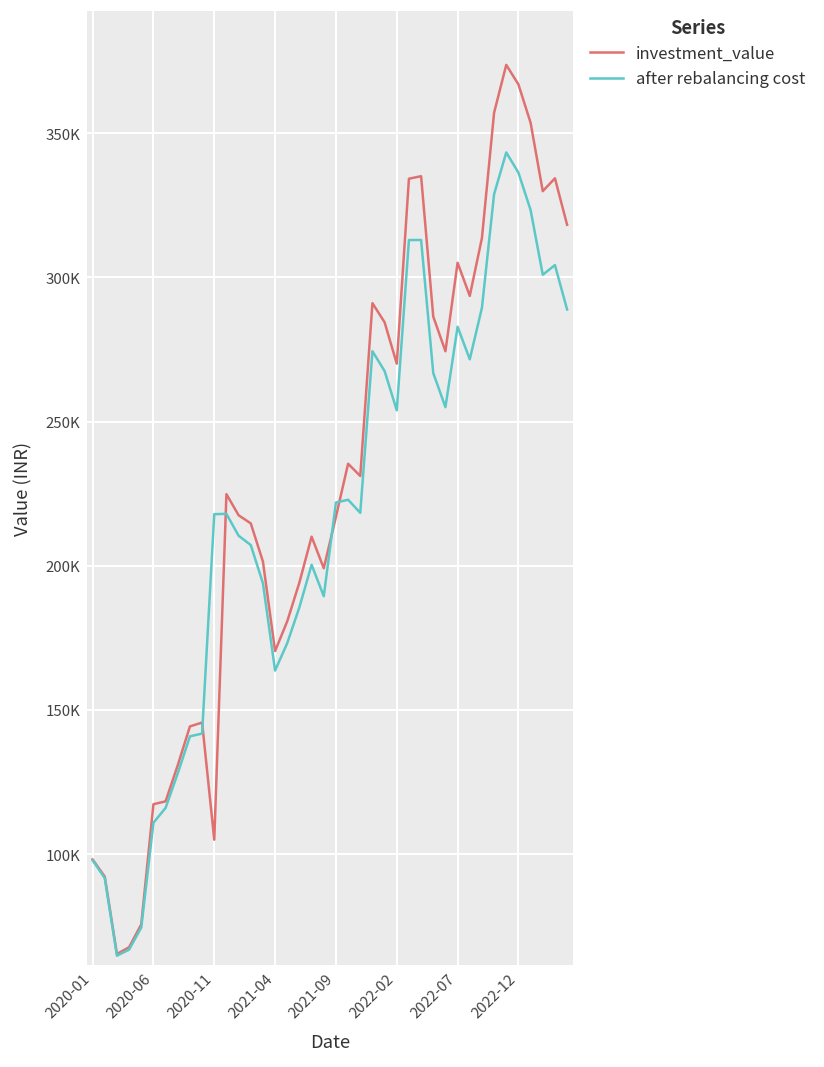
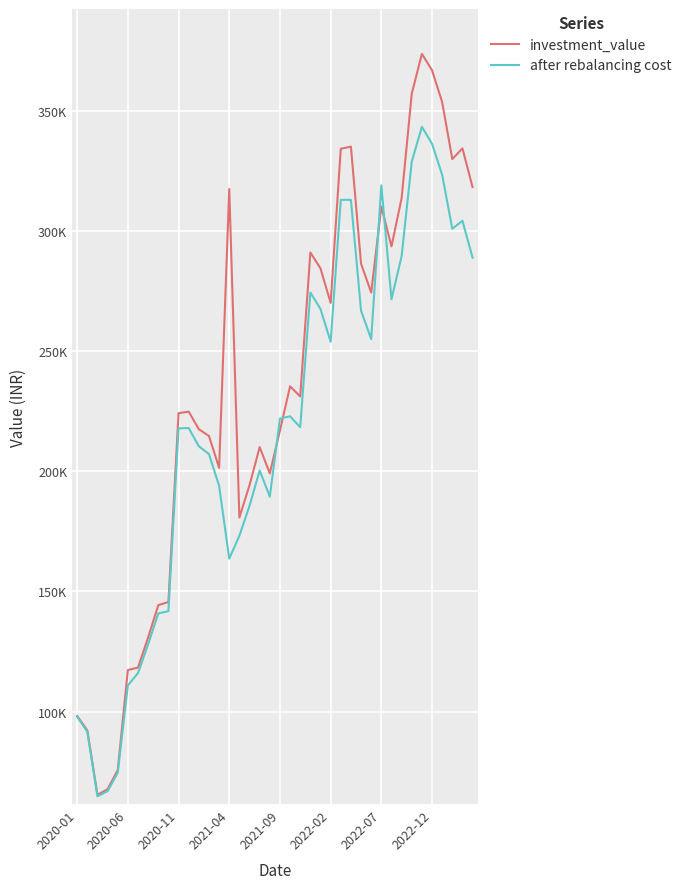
  {
    "investment_value": {
      "2020-06": 117000,
-     "2020-11": 105000,
-     "2021-04": 170000,
+     "2020-11": 224000,
+     "2021-04": 317000,
      "2021-09": 217000,
      "2022-02": 270000,
-     "2022-07": 305000,
+     "2022-07": 310000,
      "2022-12": 367000
    },
    "after rebalancing cost": {
      "2020-06": 111000,
      "2020-11": 218000,
      "2021-04": 164000,
      "2021-09": 222000,
      "2022-02": 254000,
-     "2022-07": 283000,
+     "2022-07": 319000,
      "2022-12": 336000
    }
  }
